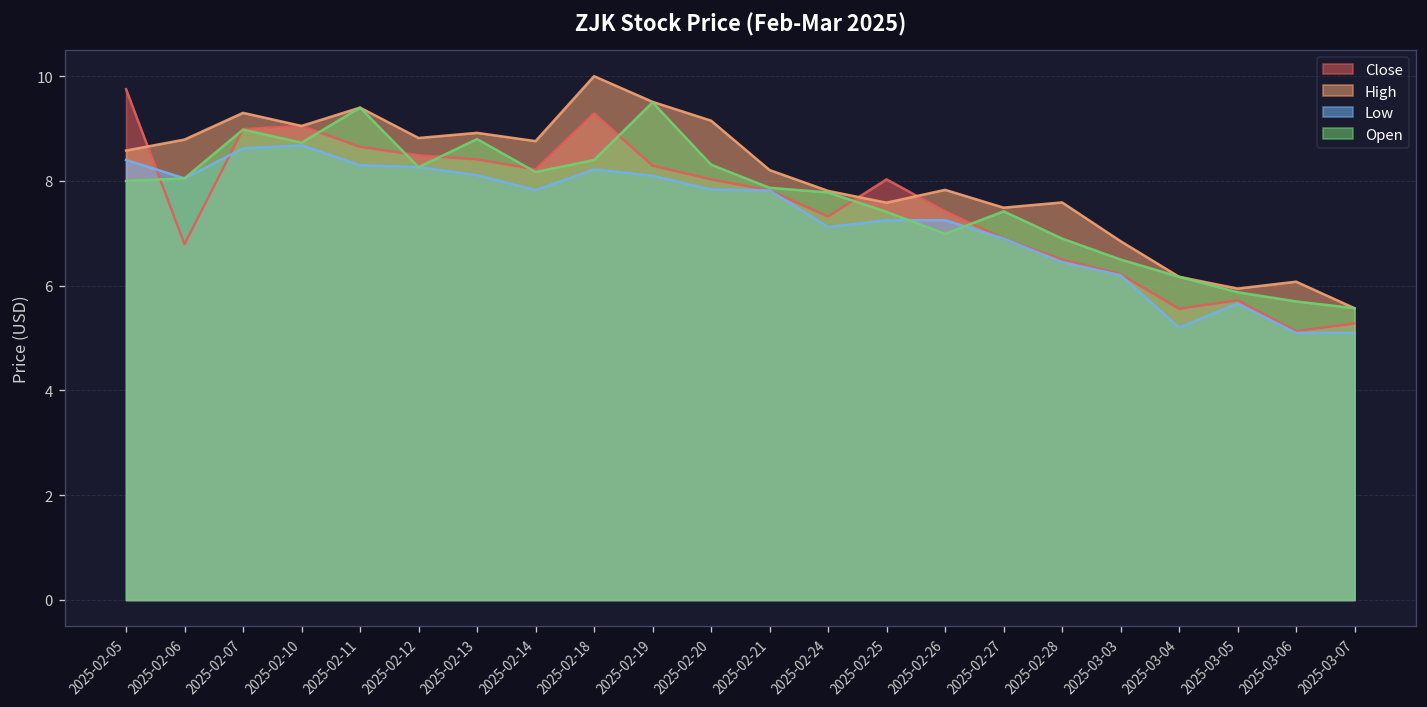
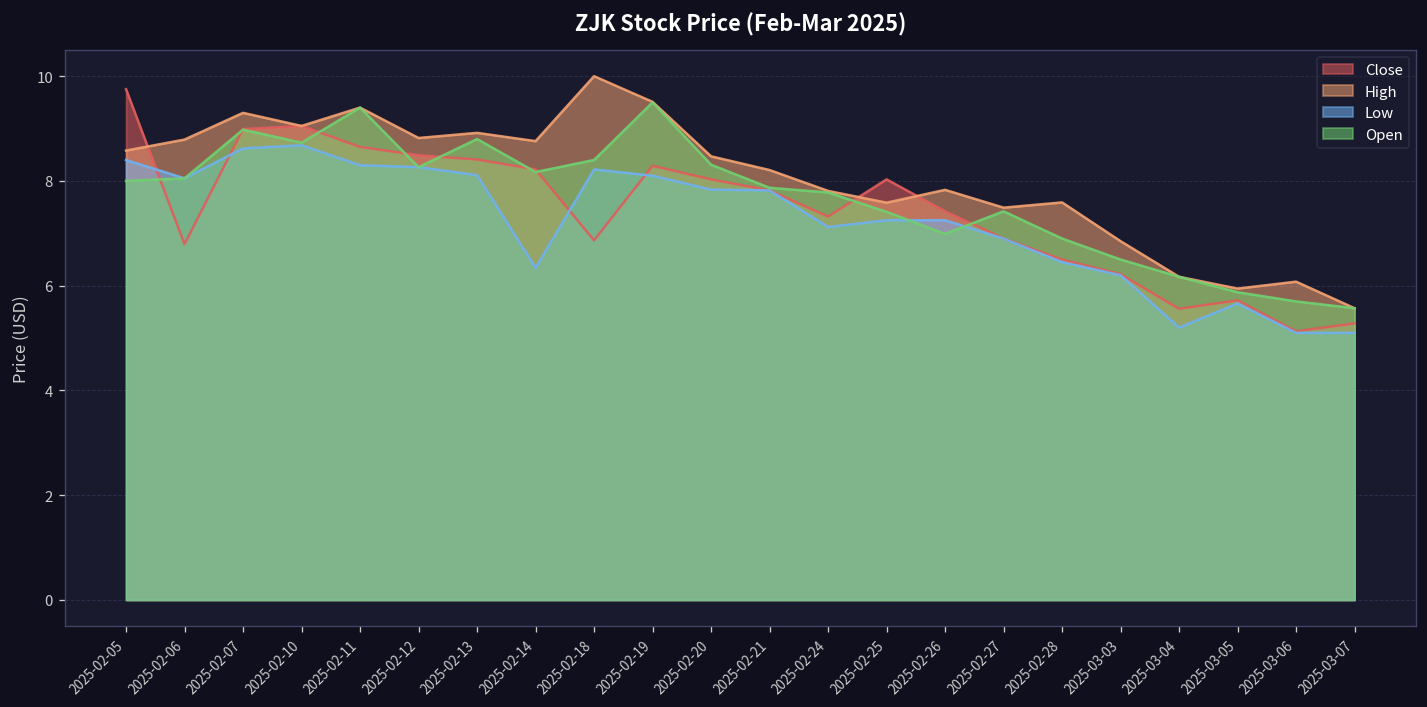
  {
    "Close": {
      "2025-02-05": 9.8,
      "2025-02-06": 6.8,
      "2025-02-11": 8.6,
      "2025-02-12": 8.5,
      "2025-02-13": 8.4,
-     "2025-02-18": 9.3,
+     "2025-02-18": 6.9,
      "2025-02-19": 8.3,
      "2025-02-20": 8.0,
      "2025-02-24": 7.3,
      "2025-02-25": 8.0,
      "2025-02-26": 7.4,
      "2025-03-04": 5.6,
      "2025-03-05": 5.7,
      "2025-03-07": 5.3
    },
    "High": {
      "2025-02-05": 8.6,
      "2025-02-06": 8.8,
      "2025-02-07": 9.3,
      "2025-02-12": 8.8,
      "2025-02-13": 8.9,
      "2025-02-14": 8.8,
      "2025-02-18": 10.0,
-     "2025-02-20": 9.2,
+     "2025-02-20": 8.5,
      "2025-02-21": 8.2,
      "2025-02-25": 7.6,
      "2025-02-26": 7.8,
      "2025-02-27": 7.5,
      "2025-02-28": 7.6,
      "2025-03-03": 6.8,
      "2025-03-05": 5.9,
      "2025-03-06": 6.1
    },
    "Low": {
      "2025-02-05": 8.4,
      "2025-02-07": 8.6,
      "2025-02-11": 8.3,
      "2025-02-13": 8.1,
-     "2025-02-14": 7.8,
+     "2025-02-14": 6.3,
      "2025-02-18": 8.2,
      "2025-02-19": 8.1,
      "2025-02-20": 7.8,
      "2025-02-24": 7.1,
      "2025-02-25": 7.3,
      "2025-02-26": 7.3,
      "2025-03-04": 5.2,
      "2025-03-05": 5.7,
      "2025-03-07": 5.1
    },
    "Open": {
      "2025-02-05": 8.0,
      "2025-02-13": 8.8,
      "2025-02-18": 8.4,
      "2025-02-20": 8.3,
      "2025-02-25": 7.4,
      "2025-02-26": 7.0,
      "2025-02-27": 7.4,
      "2025-02-28": 6.9,
      "2025-03-03": 6.5,
      "2025-03-05": 5.9,
      "2025-03-06": 5.7
    }
  }
